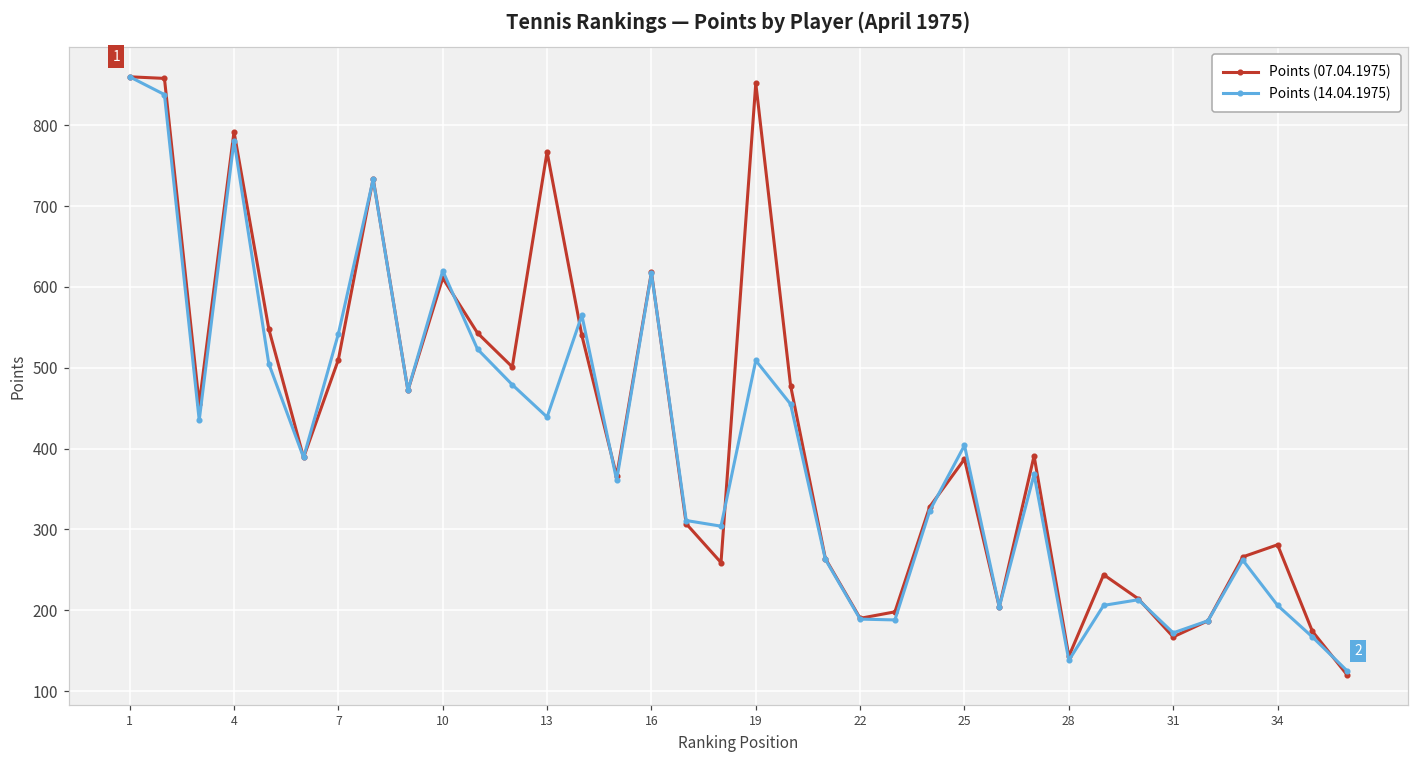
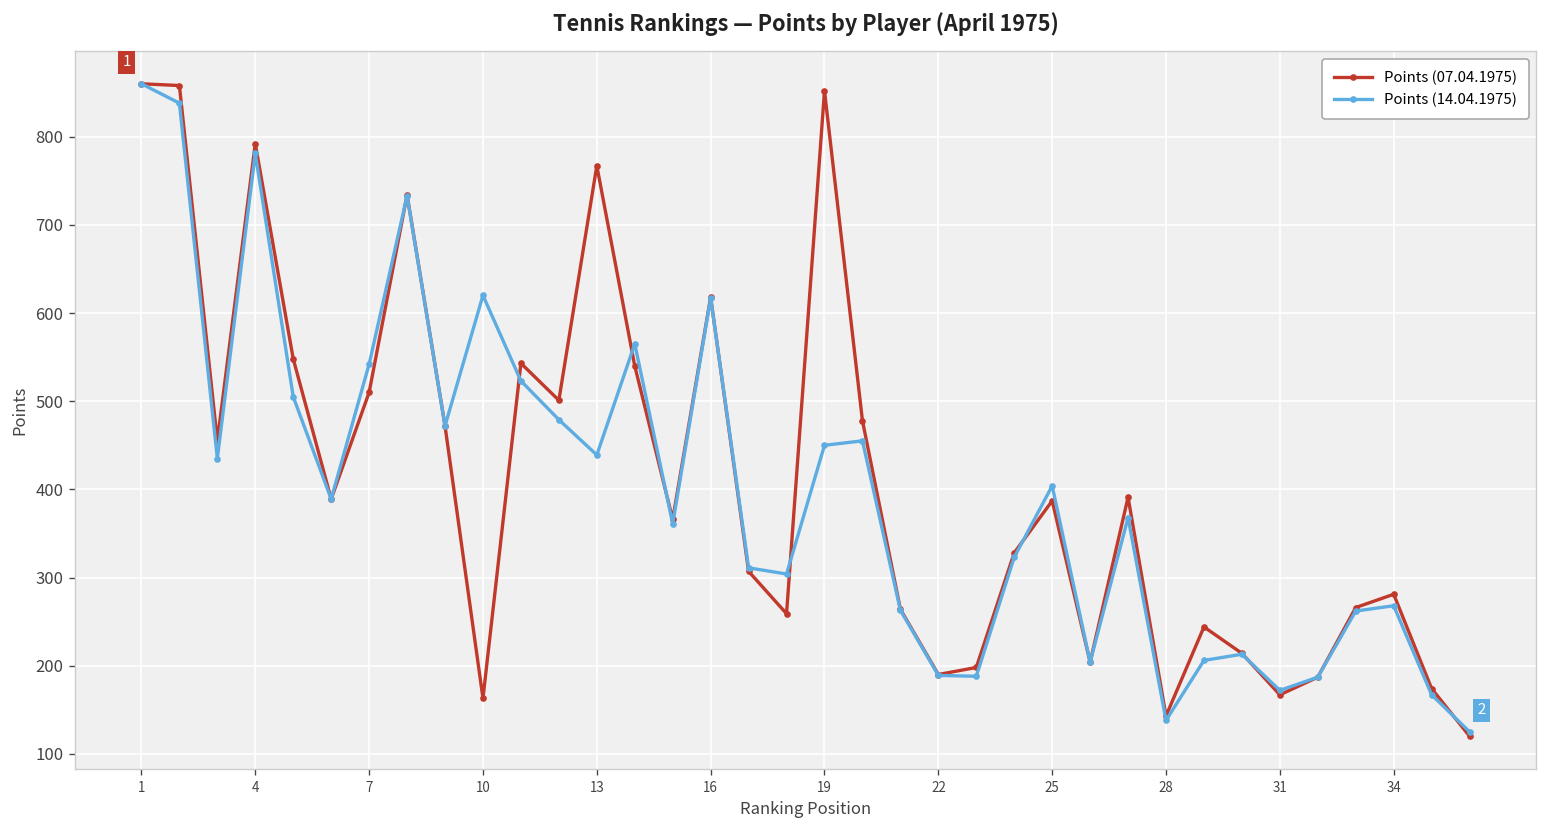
  {
    "Points (07.04.1975)": {
      "4": 790,
      "7": 510,
-     "10": 610,
+     "10": 160,
      "13": 770,
      "19": 850,
      "25": 390,
      "28": 140,
      "31": 170,
      "34": 280
    },
    "Points (14.04.1975)": {
      "4": 780,
      "7": 540,
      "10": 620,
      "13": 440,
-     "19": 510,
+     "19": 450,
      "25": 400,
      "28": 140,
      "31": 170,
-     "34": 210
+     "34": 270
    }
  }
